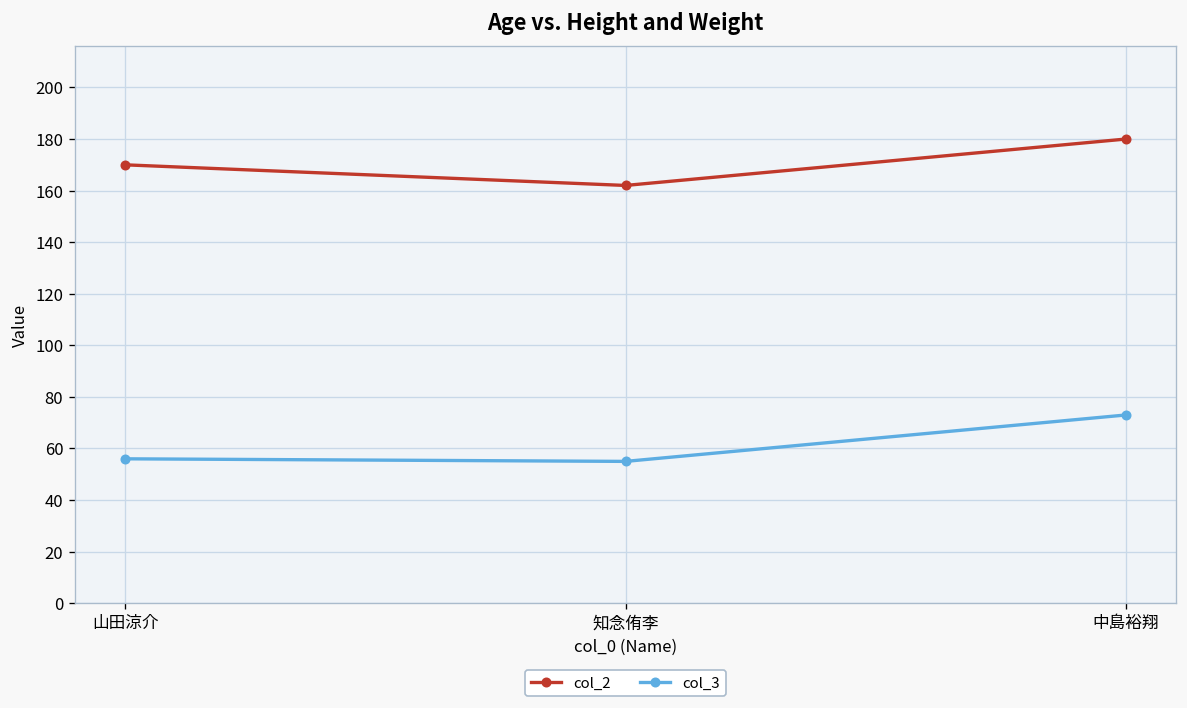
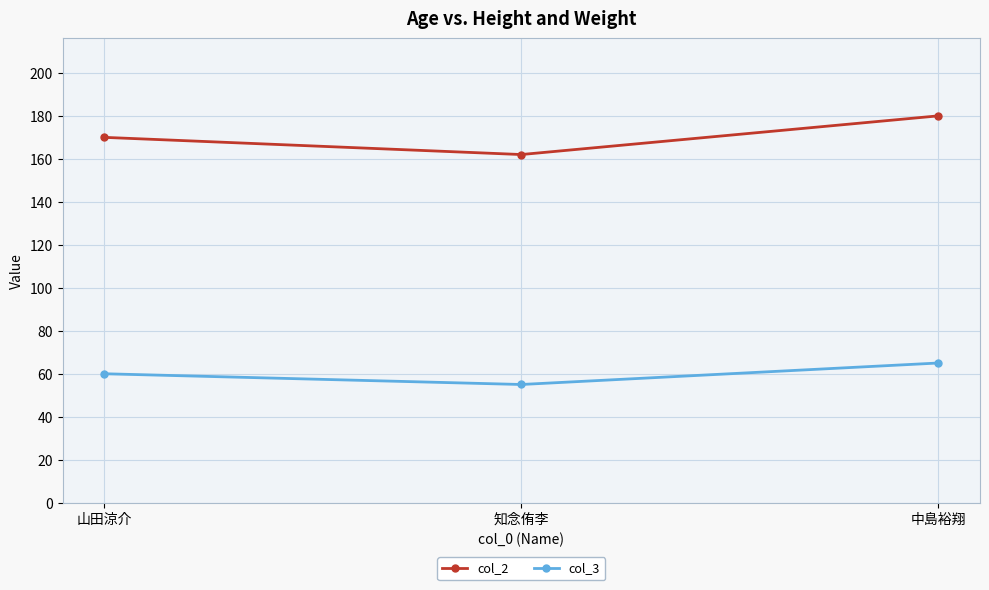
  {
    "col_2": {
      "山田涼介": 170,
      "知念侑李": 162,
      "中島裕翔": 180
    },
    "col_3": {
-     "山田涼介": 56,
+     "山田涼介": 60,
      "知念侑李": 55,
-     "中島裕翔": 73
+     "中島裕翔": 65
    }
  }
